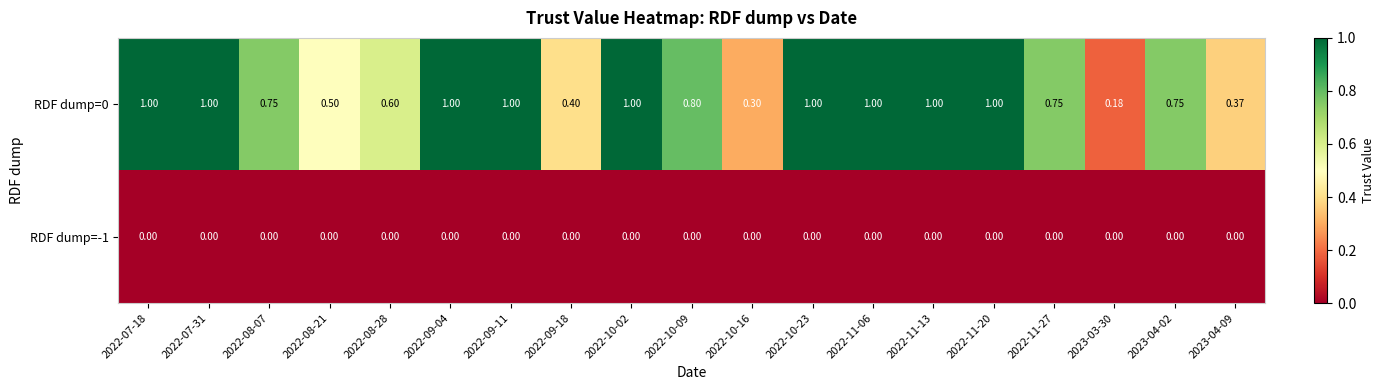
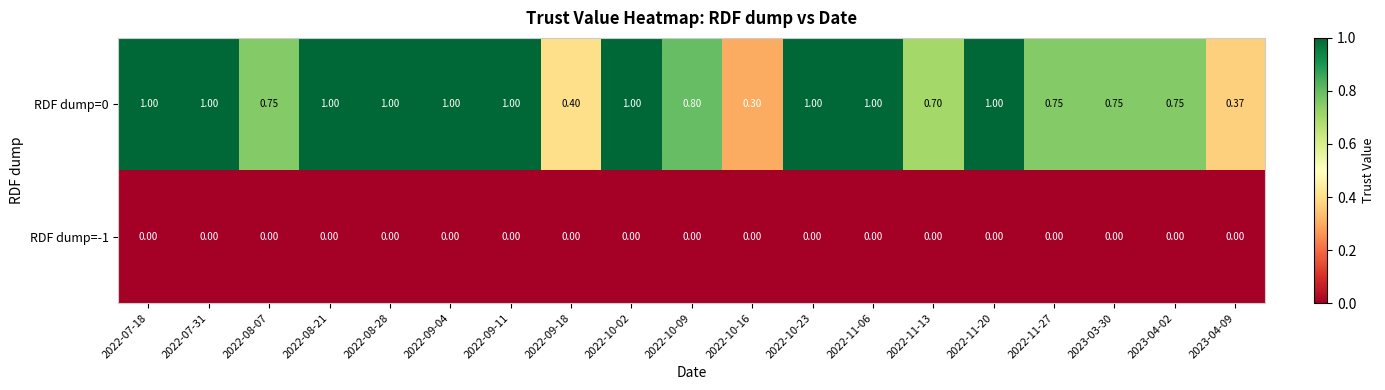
  {
    "RDF dump=0": {
      "2022-07-18": 1.00,
      "2022-07-31": 1.00,
      "2022-08-07": 0.75,
-     "2022-08-21": 0.50,
-     "2022-08-28": 0.60,
+     "2022-08-21": 1.00,
+     "2022-08-28": 1.00,
      "2022-09-04": 1.00,
      "2022-09-11": 1.00,
      "2022-09-18": 0.40,
      "2022-10-02": 1.00,
      "2022-10-09": 0.80,
      "2022-10-16": 0.30,
      "2022-10-23": 1.00,
      "2022-11-06": 1.00,
-     "2022-11-13": 1.00,
+     "2022-11-13": 0.70,
      "2022-11-20": 1.00,
      "2022-11-27": 0.75,
-     "2023-03-30": 0.18,
+     "2023-03-30": 0.75,
      "2023-04-02": 0.75,
      "2023-04-09": 0.37
    },
    "RDF dump=-1": {
      "2022-07-18": 0.00,
      "2022-07-31": 0.00,
      "2022-08-07": 0.00,
      "2022-08-21": 0.00,
      "2022-08-28": 0.00,
      "2022-09-04": 0.00,
      "2022-09-11": 0.00,
      "2022-09-18": 0.00,
      "2022-10-02": 0.00,
      "2022-10-09": 0.00,
      "2022-10-16": 0.00,
      "2022-10-23": 0.00,
      "2022-11-06": 0.00,
      "2022-11-13": 0.00,
      "2022-11-20": 0.00,
      "2022-11-27": 0.00,
      "2023-03-30": 0.00,
      "2023-04-02": 0.00,
      "2023-04-09": 0.00
    }
  }
